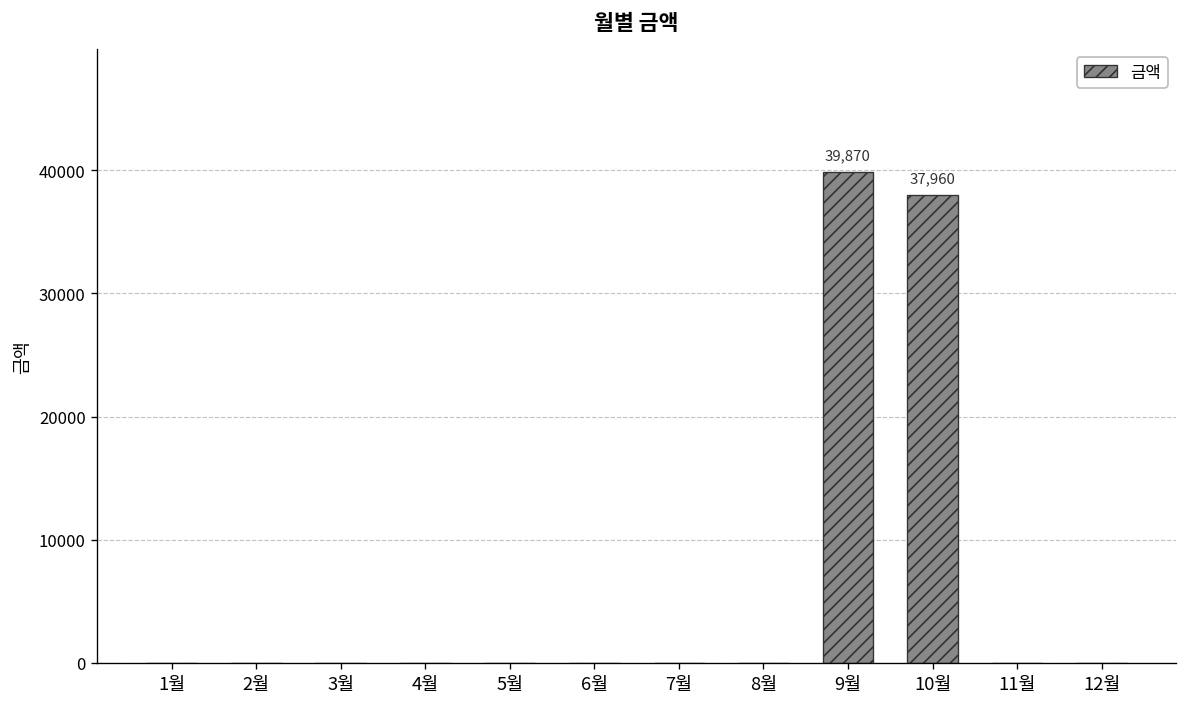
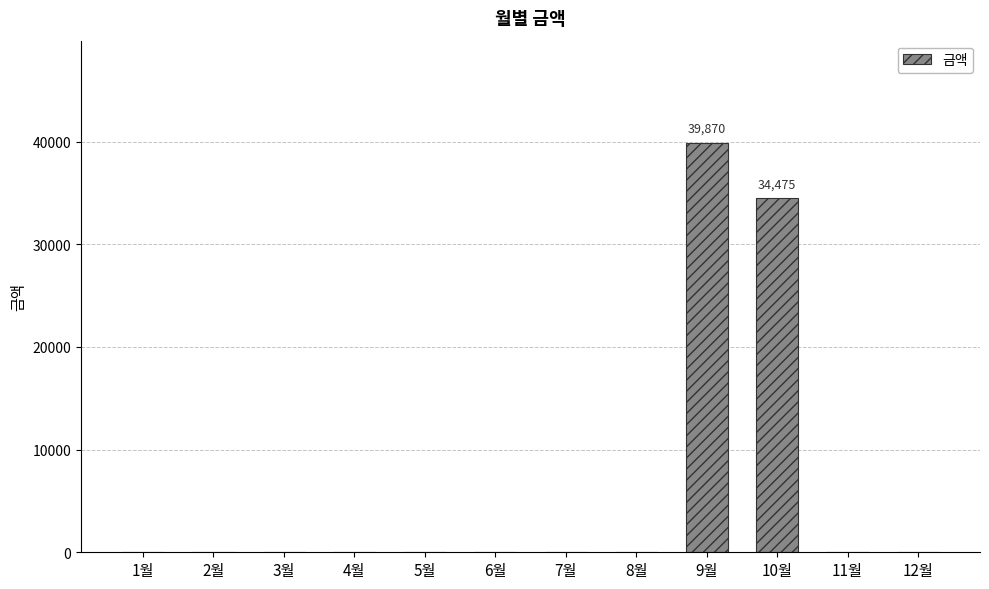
  {
    "9월": "39,870",
-   "10월": "37,960"
+   "10월": "34,475"
  }
